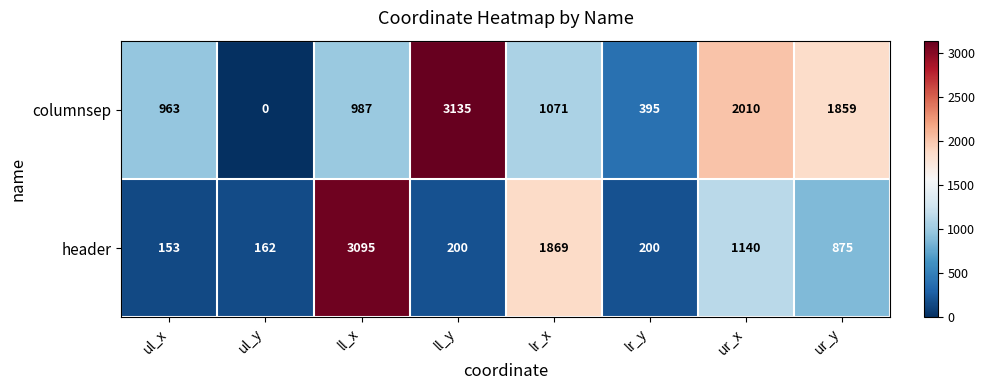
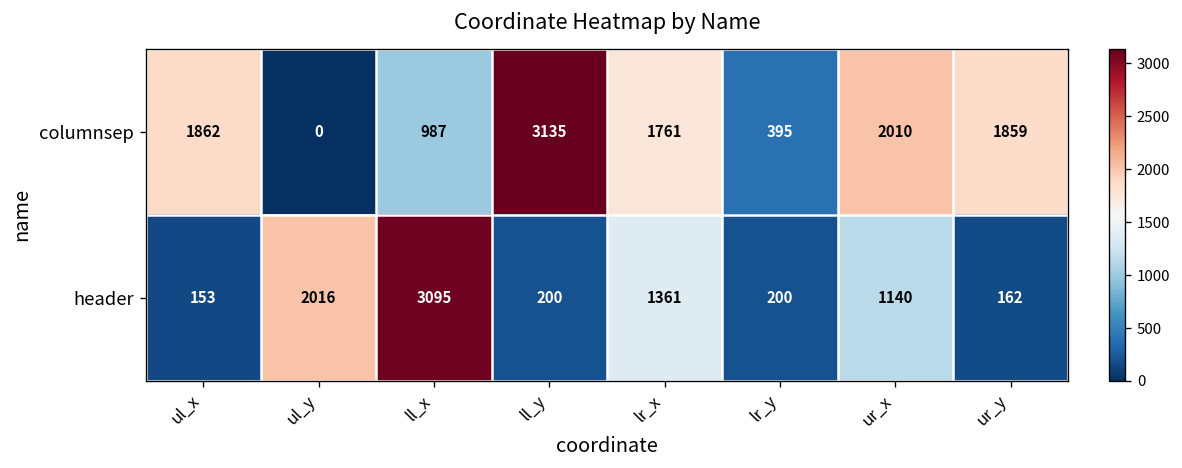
  {
    "columnsep": {
-     "ul_x": 963,
+     "ul_x": 1862,
      "ul_y": 0,
      "ll_x": 987,
      "ll_y": 3135,
-     "lr_x": 1071,
+     "lr_x": 1761,
      "lr_y": 395,
      "ur_x": 2010,
      "ur_y": 1859
    },
    "header": {
      "ul_x": 153,
-     "ul_y": 162,
+     "ul_y": 2016,
      "ll_x": 3095,
      "ll_y": 200,
-     "lr_x": 1869,
+     "lr_x": 1361,
      "lr_y": 200,
      "ur_x": 1140,
-     "ur_y": 875
+     "ur_y": 162
    }
  }
